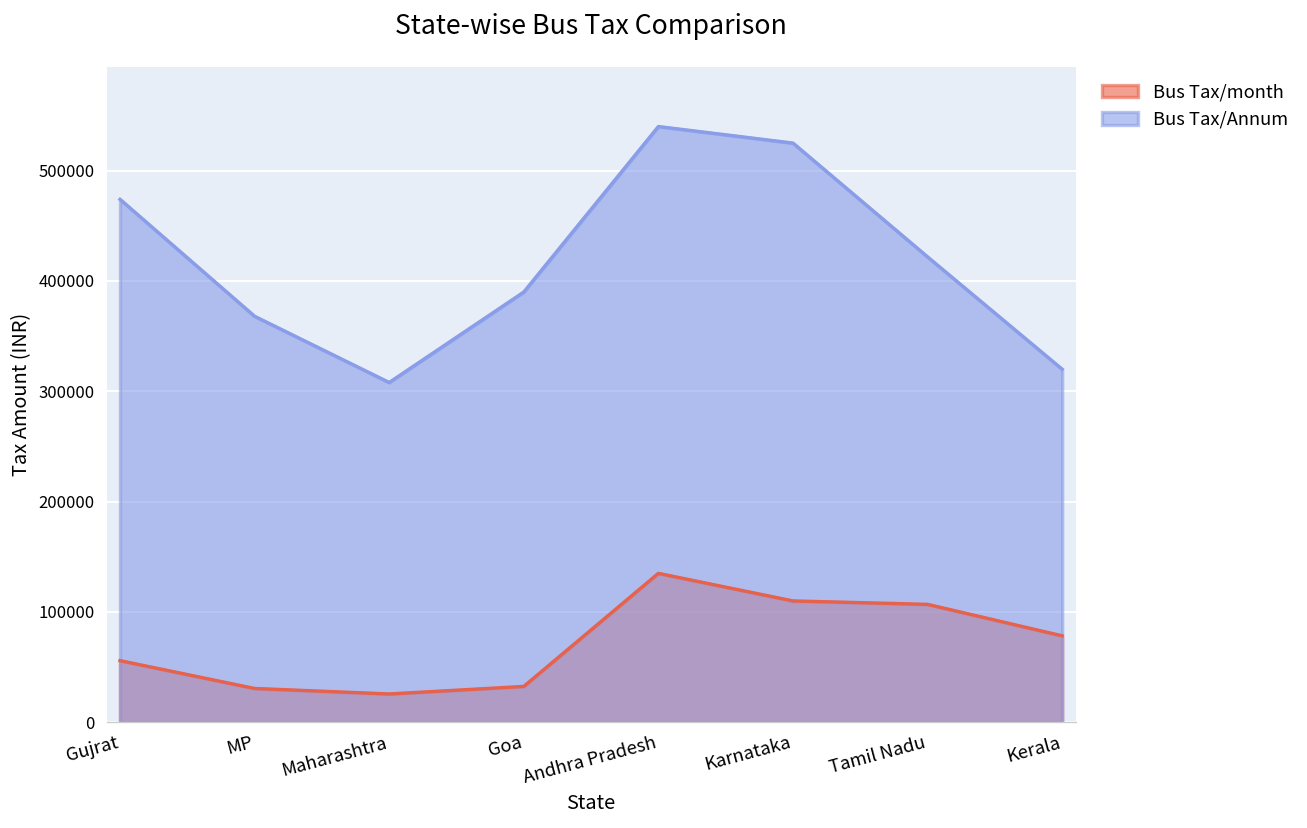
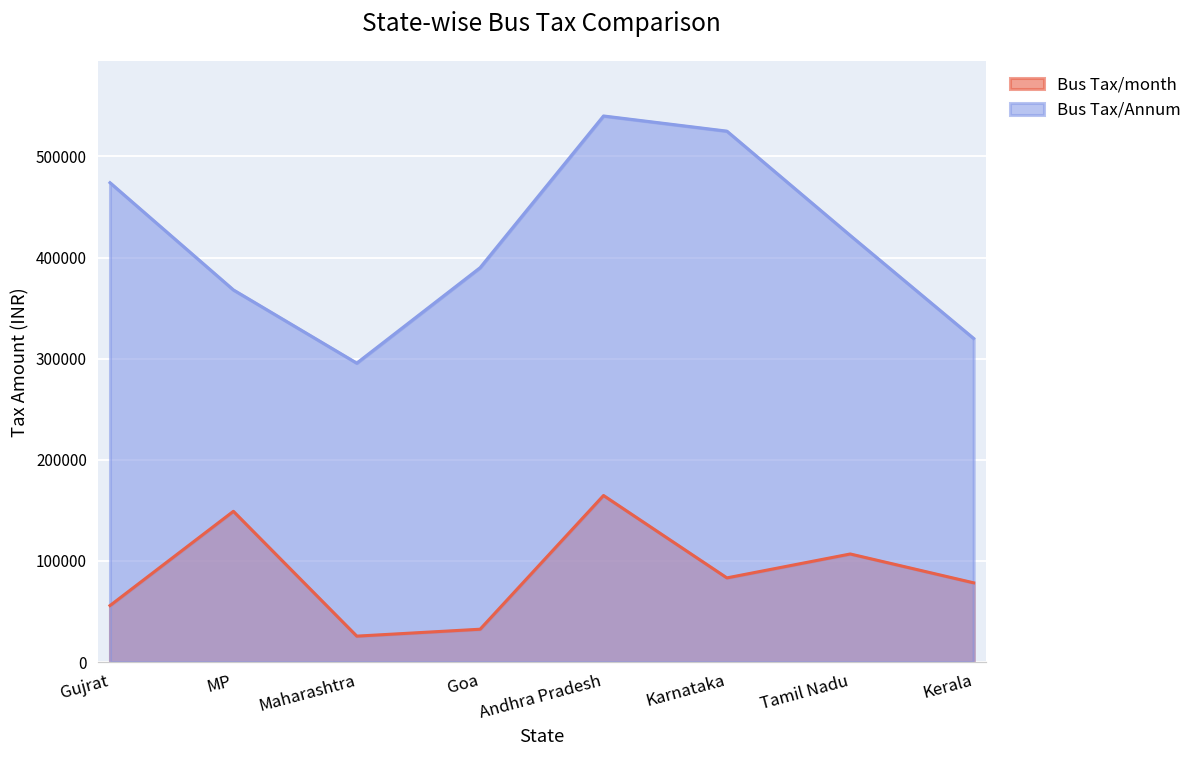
  {
    "Bus Tax/month": {
      "Gujrat": 60000,
-     "MP": 30000,
+     "MP": 150000,
      "Maharashtra": 30000,
      "Goa": 30000,
-     "Andhra Pradesh": 140000,
-     "Karnataka": 110000,
+     "Andhra Pradesh": 160000,
+     "Karnataka": 80000,
      "Tamil Nadu": 110000,
      "Kerala": 80000
    },
    "Bus Tax/Annum": {
      "Gujrat": 470000,
      "MP": 370000,
-     "Maharashtra": 310000,
+     "Maharashtra": 300000,
      "Goa": 390000,
      "Andhra Pradesh": 540000,
      "Karnataka": 530000,
      "Tamil Nadu": 420000,
      "Kerala": 320000
    }
  }
